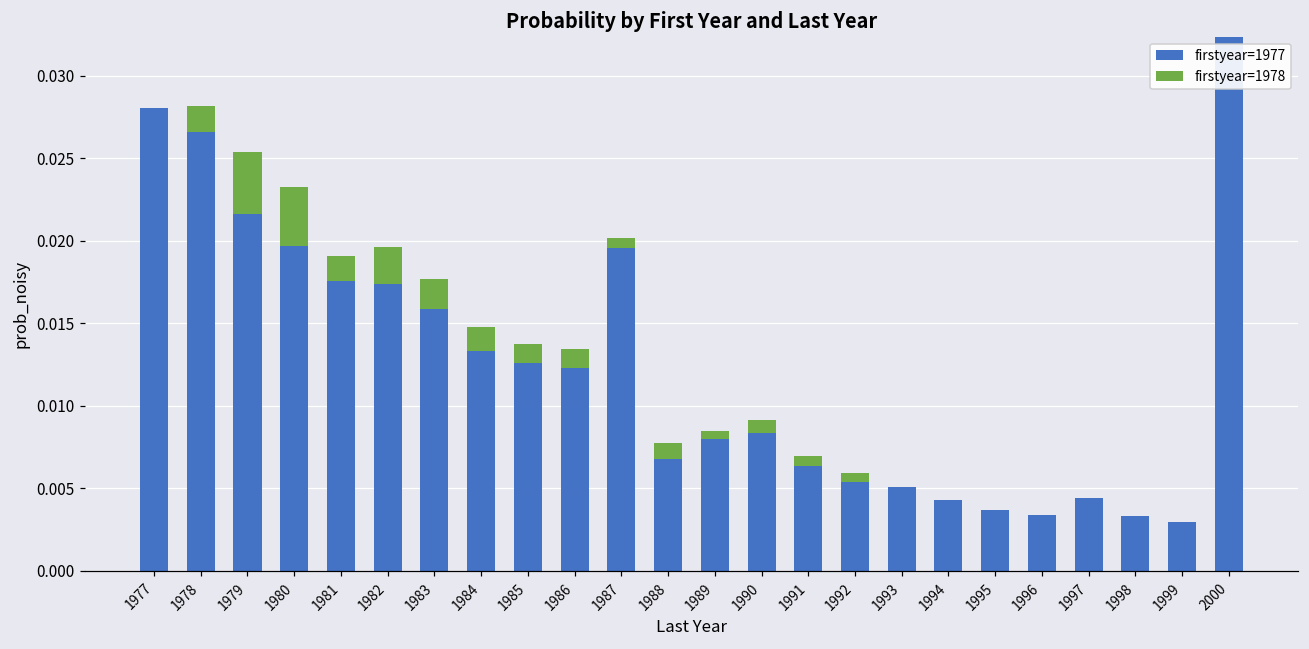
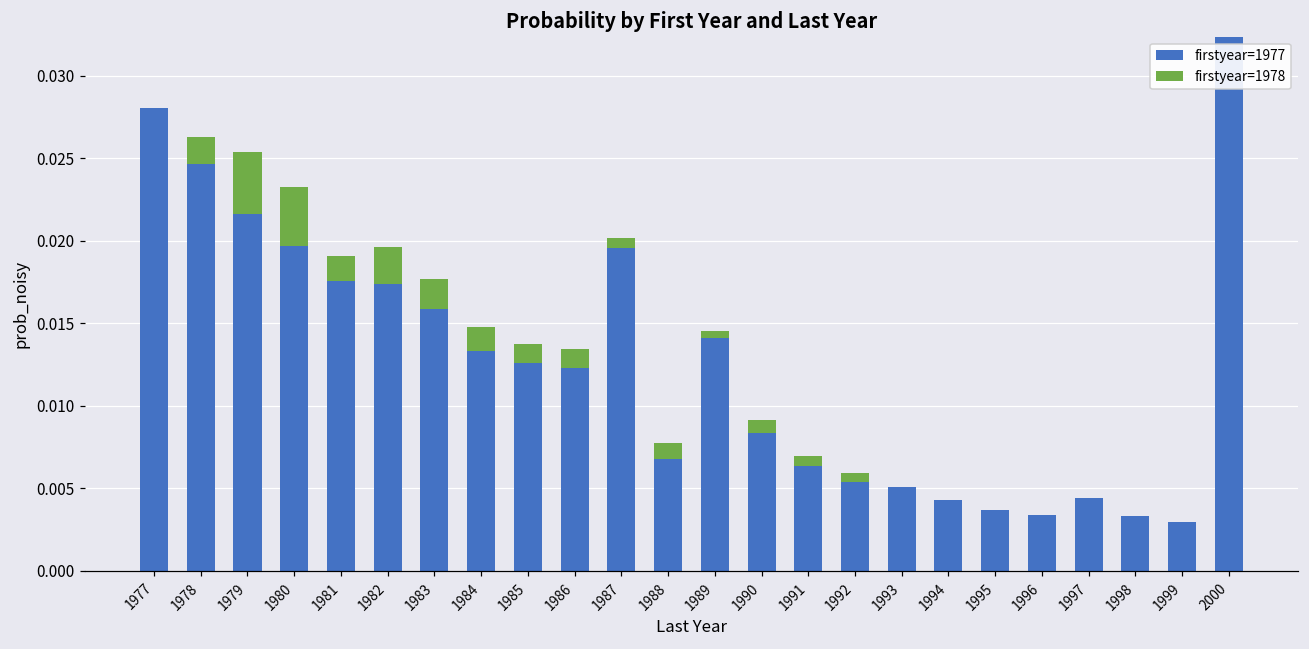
  {
    "firstyear=1977": {
      "1977": 0.0281,
-     "1978": 0.0266,
+     "1978": 0.0247,
      "1979": 0.0216,
      "1980": 0.0196,
      "1981": 0.0176,
      "1982": 0.0174,
      "1983": 0.0159,
      "1984": 0.0133,
      "1985": 0.0126,
      "1986": 0.0123,
      "1987": 0.0195,
      "1988": 0.0068,
-     "1989": 0.0080,
+     "1989": 0.0141,
      "1990": 0.0083,
      "1991": 0.0064,
      "1992": 0.0054,
      "1993": 0.0051,
      "1994": 0.0043,
      "1995": 0.0036,
      "1996": 0.0034,
      "1997": 0.0044,
      "1998": 0.0033,
      "1999": 0.0029,
      "2000": 0.0324
    },
    "firstyear=1978": {
      "1977": 0.0000,
      "1978": 0.0016,
      "1979": 0.0038,
      "1980": 0.0036,
      "1981": 0.0015,
      "1982": 0.0022,
      "1983": 0.0018,
      "1984": 0.0015,
      "1985": 0.0012,
      "1986": 0.0012,
      "1987": 0.0007,
      "1988": 0.0010,
      "1989": 0.0004,
      "1990": 0.0008,
      "1991": 0.0006,
      "1992": 0.0005,
      "1993": 0.0000,
      "1994": 0.0000,
      "1995": 0.0000,
      "1996": 0.0000,
      "1997": 0.0000,
      "1998": 0.0000,
      "1999": 0.0000,
      "2000": 0.0000
    }
  }
